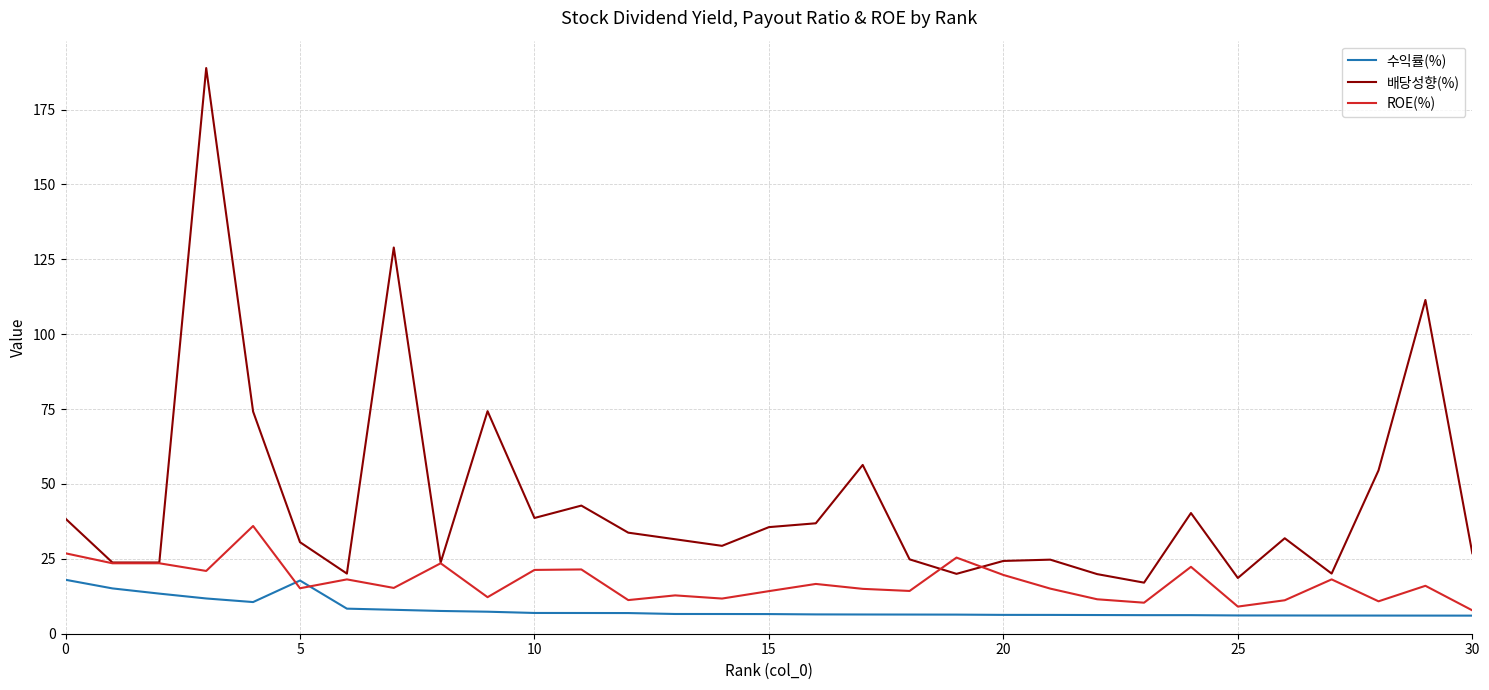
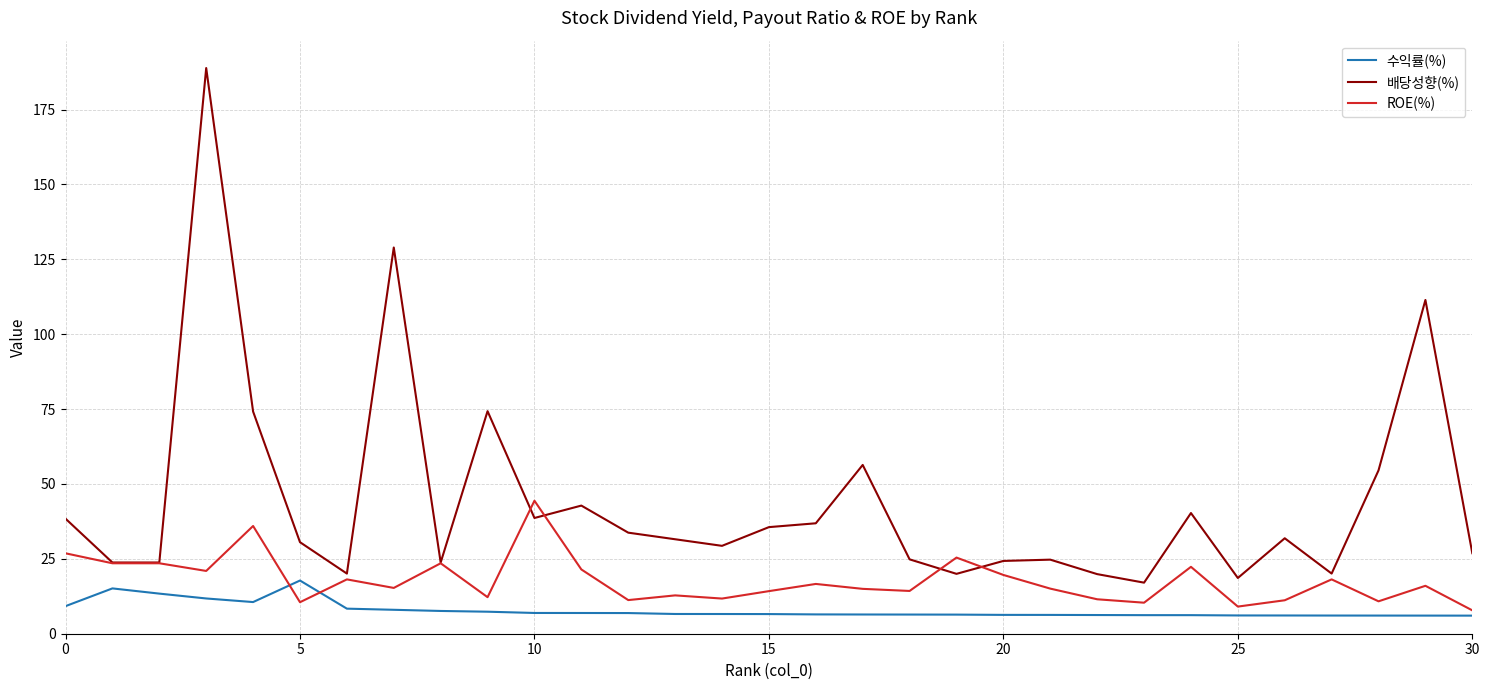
  {
    "수익률(%)": {
-     "0": 18,
+     "0": 9,
      "5": 18,
      "10": 7,
      "15": 7,
      "20": 6,
      "25": 6,
      "30": 6
    },
    "배당성향(%)": {
      "0": 38,
      "5": 31,
      "10": 39,
      "15": 36,
      "20": 24,
      "25": 19,
      "30": 27
    },
    "ROE(%)": {
      "0": 27,
-     "5": 15,
-     "10": 21,
+     "5": 11,
+     "10": 44,
      "15": 14,
      "20": 20,
      "25": 9,
      "30": 8
    }
  }
